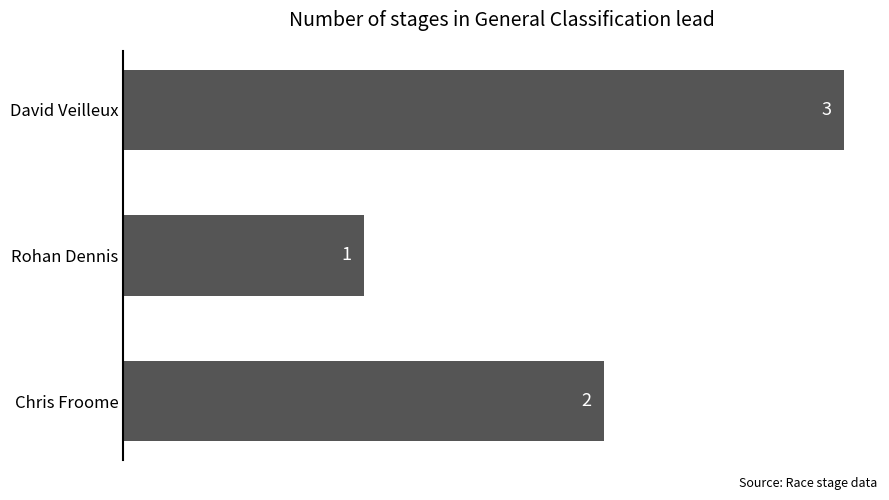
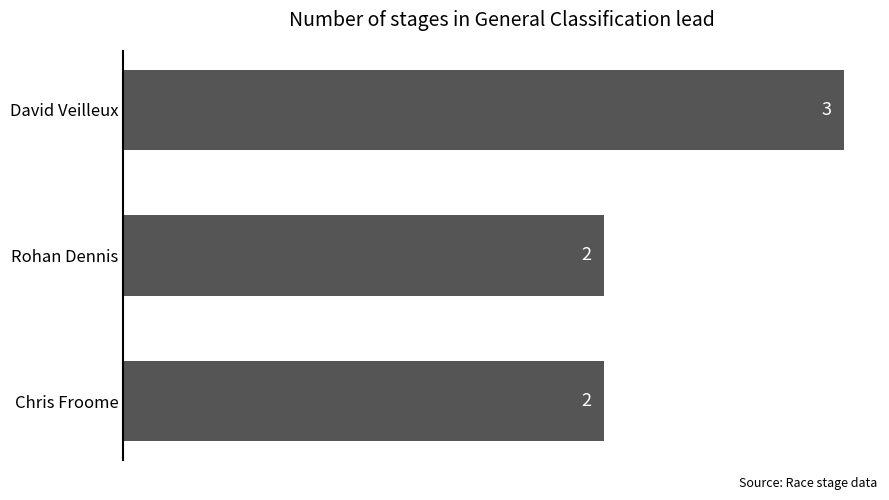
  {
    "David Veilleux": 3,
-   "Rohan Dennis": 1,
+   "Rohan Dennis": 2,
    "Chris Froome": 2
  }
